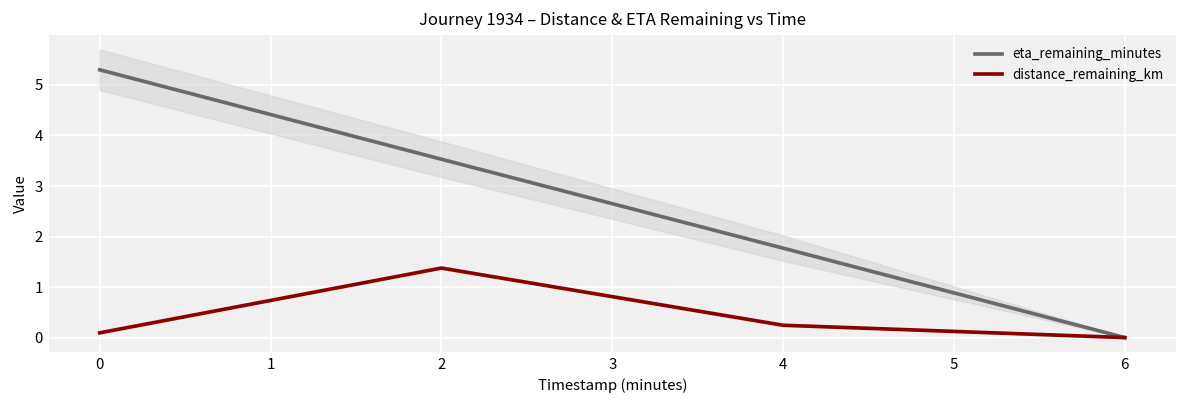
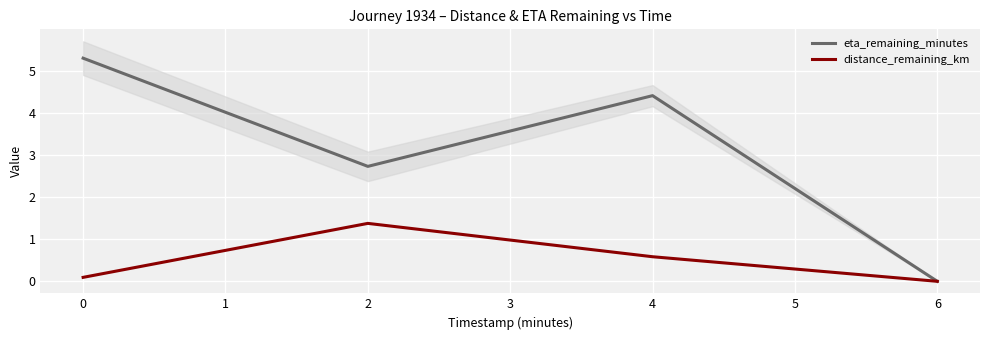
  {
    "eta_remaining_minutes": {
      "0": 5.3,
-     "2": 3.5,
-     "4": 1.8
+     "2": 2.7,
+     "4": 4.4
    },
    "distance_remaining_km": {
      "0": 0.1,
      "2": 1.4,
-     "4": 0.2
+     "4": 0.6
    }
  }
